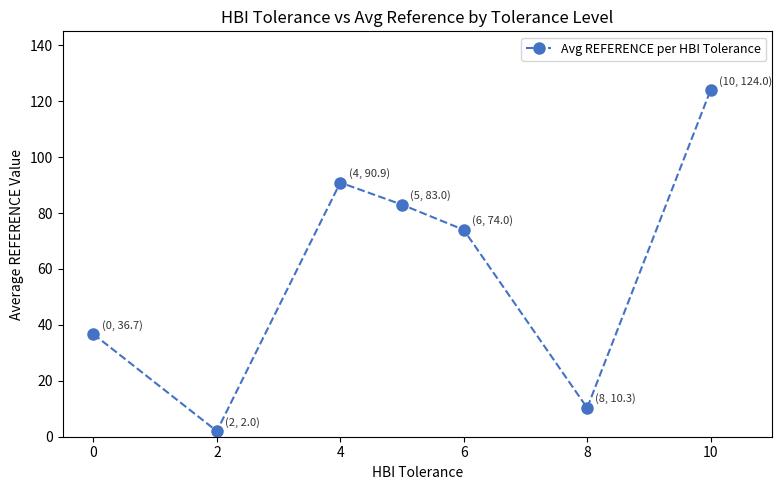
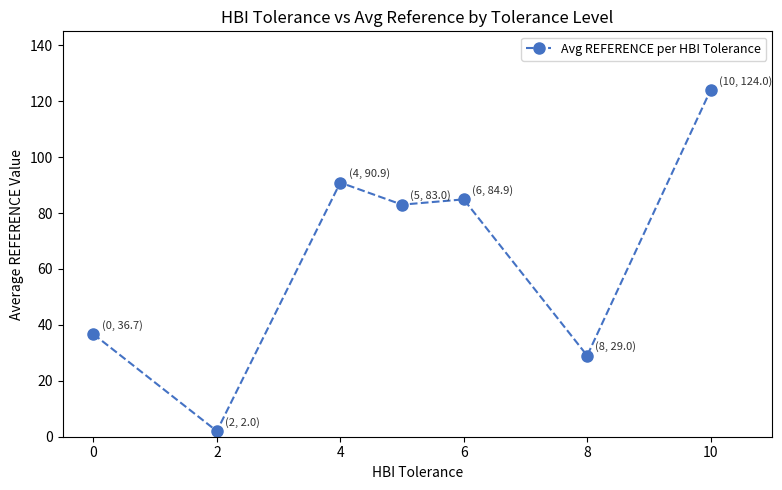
  {
    "0": "36.7",
    "2": "(2, 2.0)",
    "4": "90.9",
-   "6": "74.0",
-   "8": "10.3",
+   "6": "84.9",
+   "8": "29.0",
    "10": "124.0"
  }
